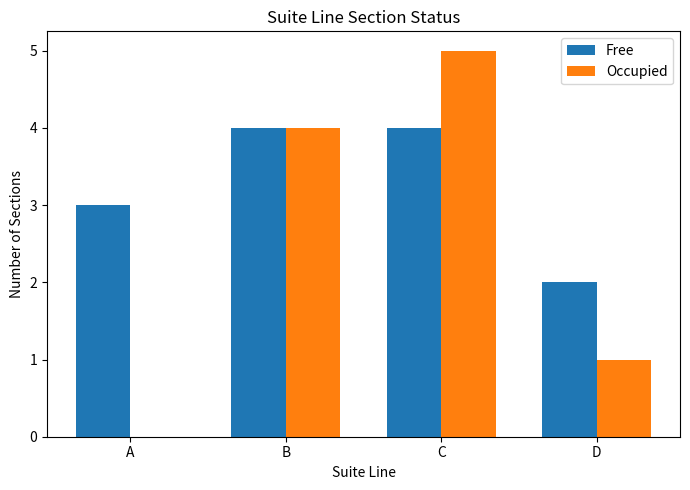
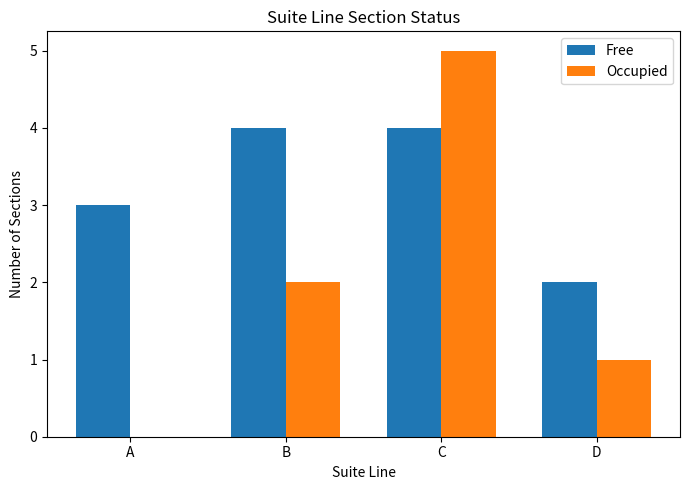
  {
    "Free": {
      "A": 3,
      "B": 4,
      "C": 4,
      "D": 2
    },
    "Occupied": {
      "A": 0,
-     "B": 4,
+     "B": 2,
      "C": 5,
      "D": 1
    }
  }
